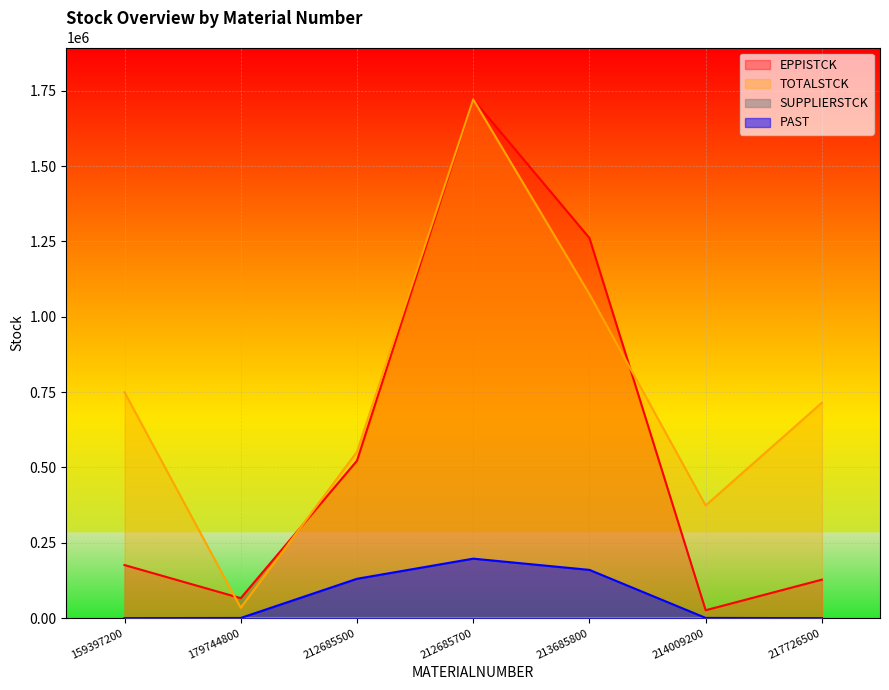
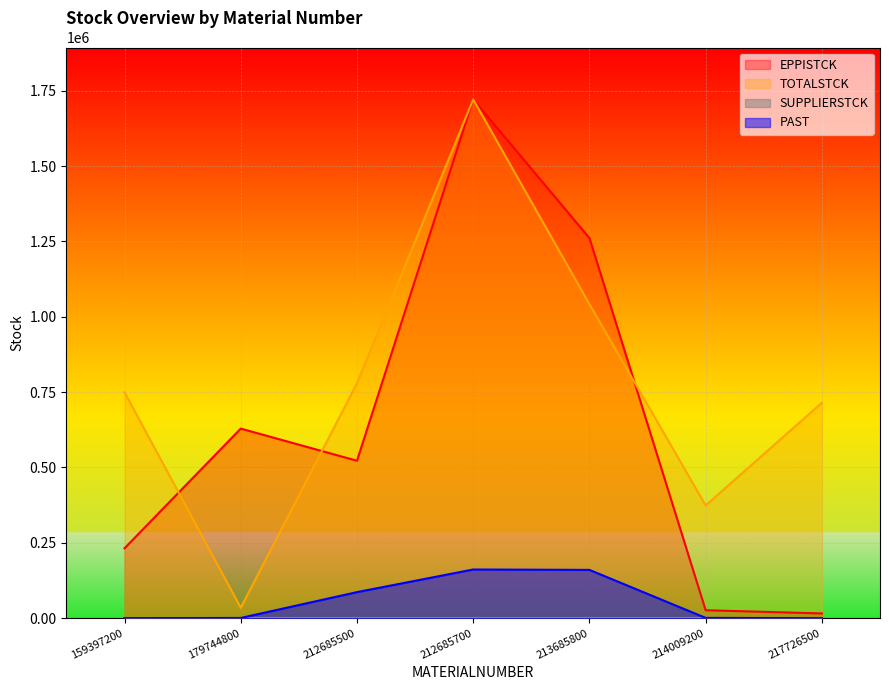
  {
    "EPPISTCK": {
-     "159397200": 180000,
-     "179744800": 70000,
+     "159397200": 230000,
+     "179744800": 630000,
      "212685500": 520000,
      "213685800": 1260000,
      "214009200": 30000,
-     "217726500": 130000
+     "217726500": 20000
    },
    "TOTALSTCK": {
      "159397200": 750000,
      "179744800": 30000,
-     "212685500": 550000,
-     "213685800": 1070000,
+     "212685500": 780000,
+     "213685800": 1040000,
      "214009200": 370000,
      "217726500": 710000
    },
    "SUPPLIERSTCK": {
      "212685500": 0,
      "212685700": 0,
      "213685800": 0
    },
    "PAST": {
-     "212685500": 130000,
-     "212685700": 200000,
+     "212685500": 90000,
+     "212685700": 160000,
      "213685800": 160000
    }
  }
